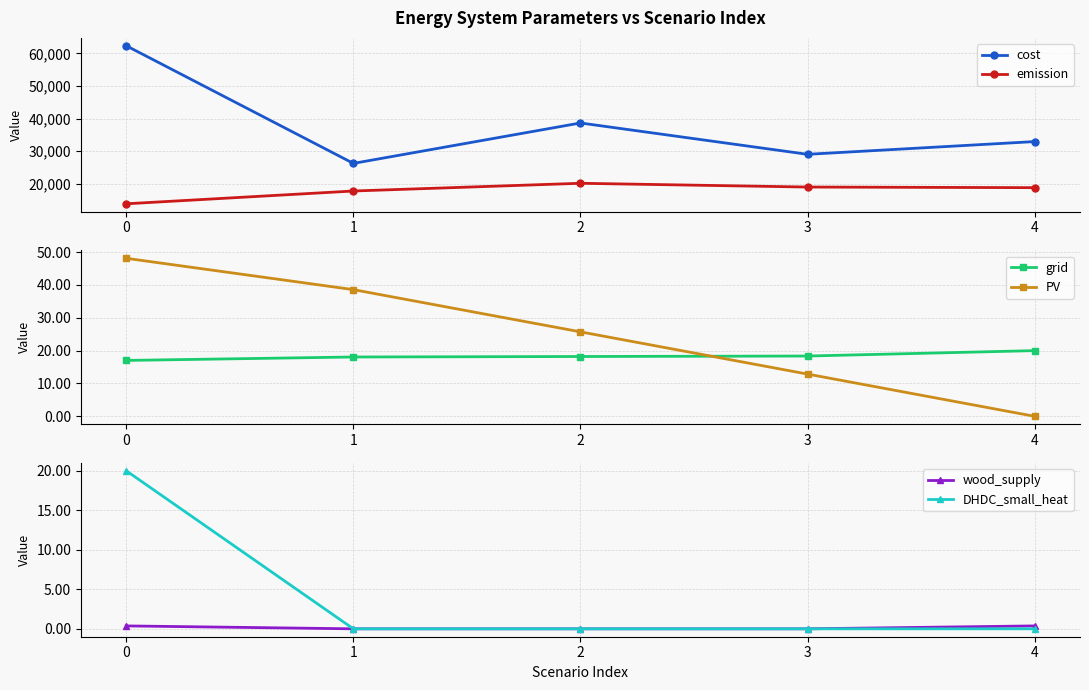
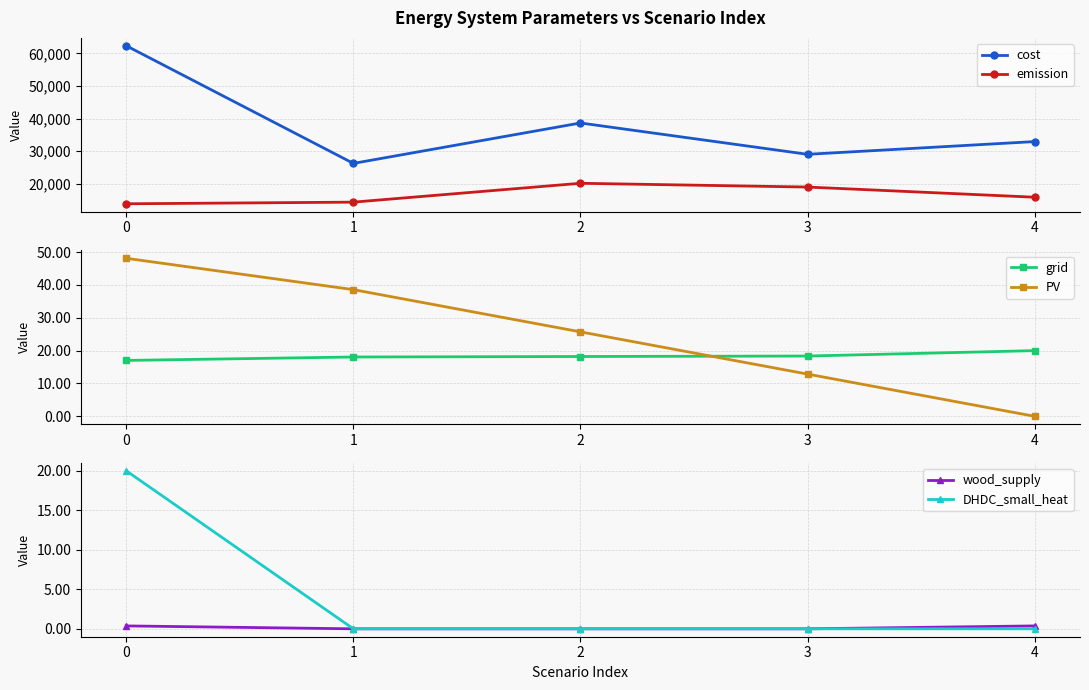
  {
    "Energy System Parameters vs Scenario Index": {
      "cost": {
        "0": "62,000",
        "1": "26,000",
        "2": "39,000",
        "3": "29,000",
        "4": "33,000"
      },
      "emission": {
        "0": "14,000",
-       "1": "18,000",
+       "1": "14,000",
        "2": "20,000",
        "3": "19,000",
-       "4": "19,000"
+       "4": "16,000"
      }
    }
  }
